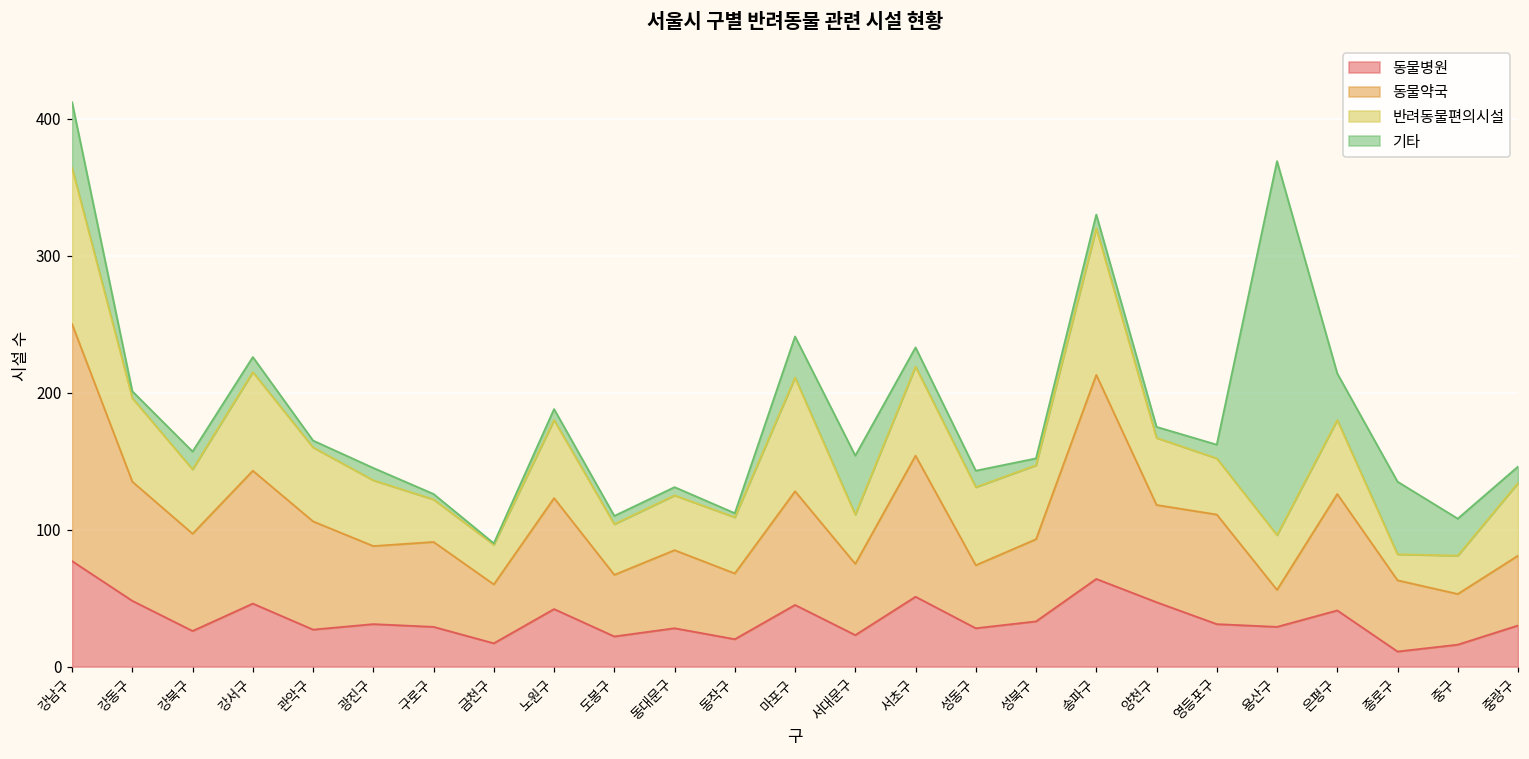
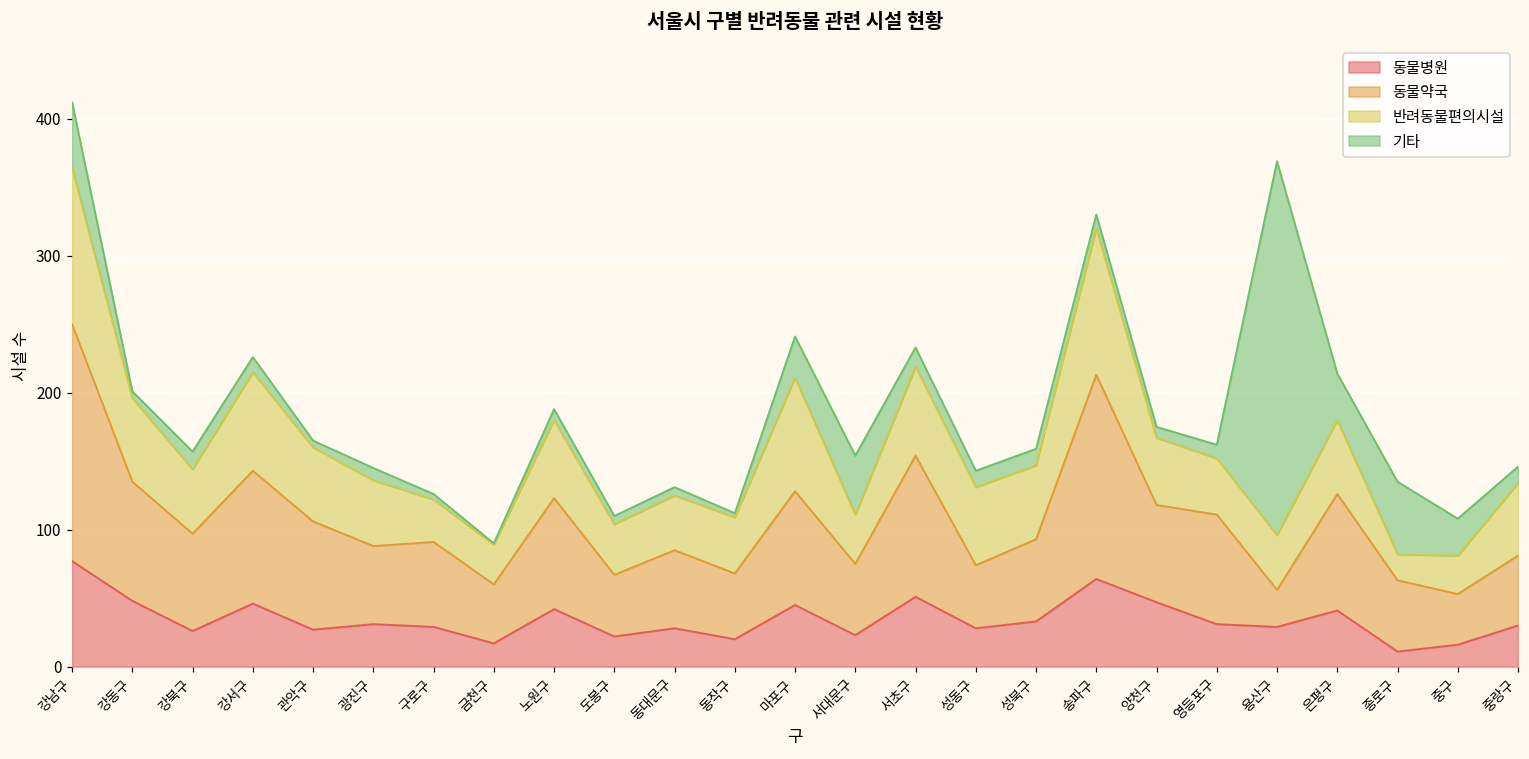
  {
    "기타": {
      "강남구": 48,
      "강동구": 5,
      "강북구": 13,
      "강서구": 11,
      "관악구": 5,
      "광진구": 9,
      "구로구": 4,
      "노원구": 8,
      "도봉구": 6,
      "동대문구": 6,
      "동작구": 3,
      "마포구": 30,
      "서대문구": 43,
      "서초구": 14,
      "성동구": 12,
-     "성북구": 5,
+     "성북구": 12,
      "송파구": 10,
      "양천구": 8,
      "영등포구": 10,
      "용산구": 273,
      "은평구": 34,
      "종로구": 53,
      "중구": 27,
      "중랑구": 12
    }
  }
